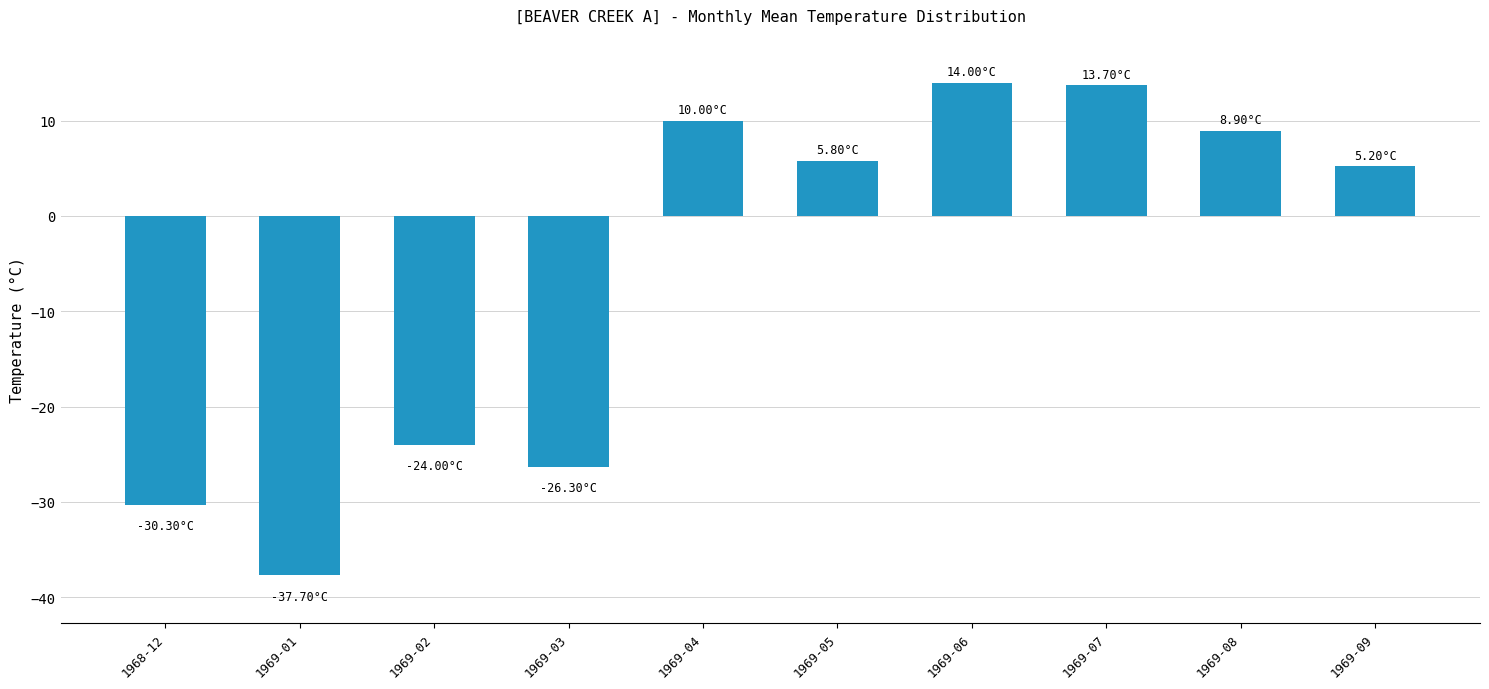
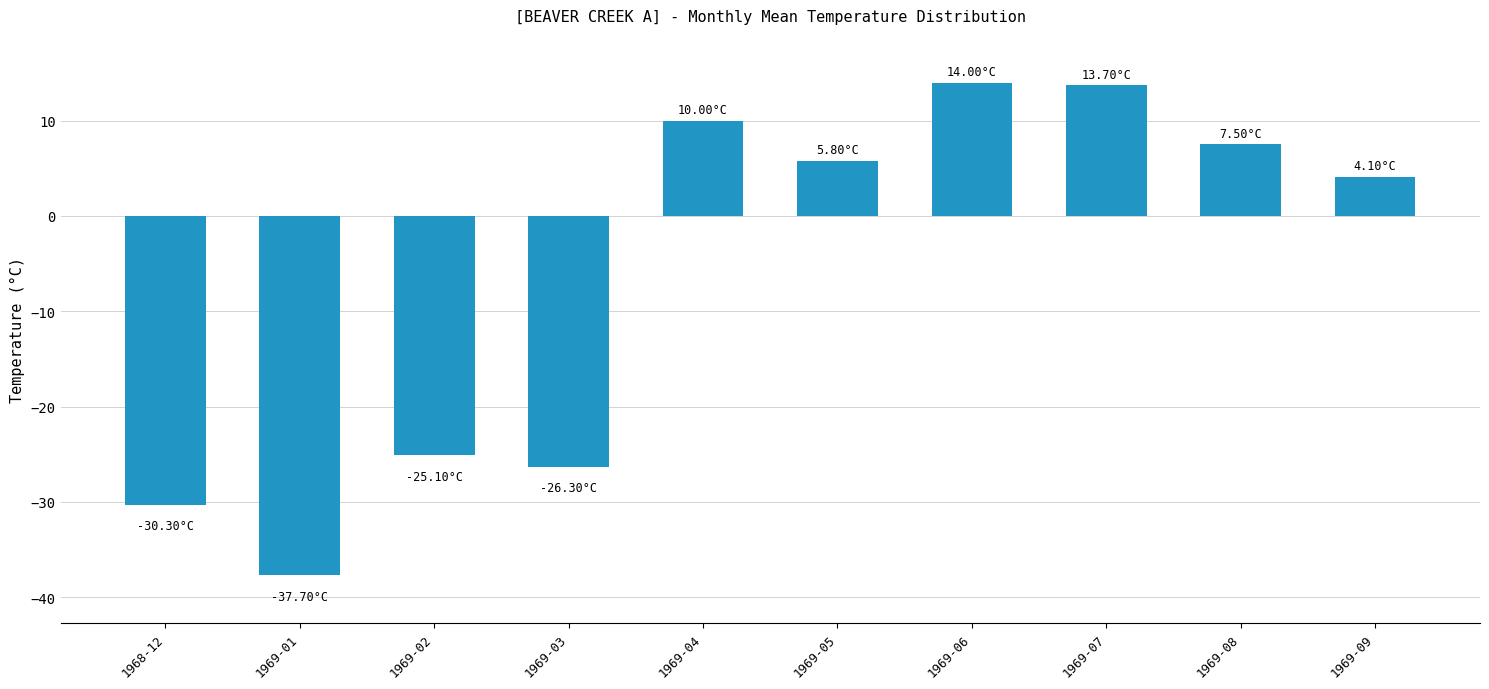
  {
    "1968-12": "-30.30°C",
    "1969-01": "-37.70°C",
-   "1969-02": "-24.00°C",
+   "1969-02": "-25.10°C",
    "1969-03": "-26.30°C",
    "1969-04": "10.00°C",
    "1969-05": "5.80°C",
    "1969-06": "14.00°C",
    "1969-07": "13.70°C",
-   "1969-08": "8.90°C",
-   "1969-09": "5.20°C"
+   "1969-08": "7.50°C",
+   "1969-09": "4.10°C"
  }
